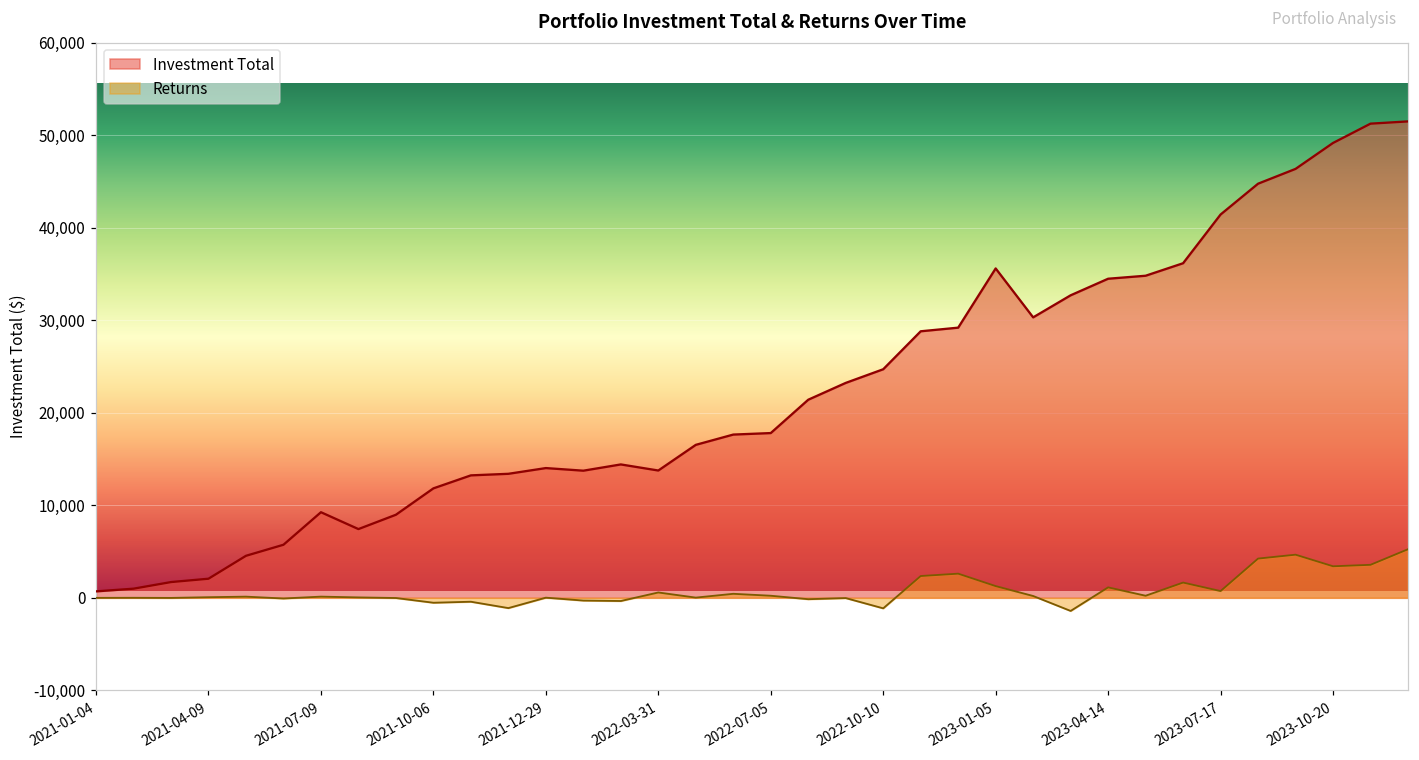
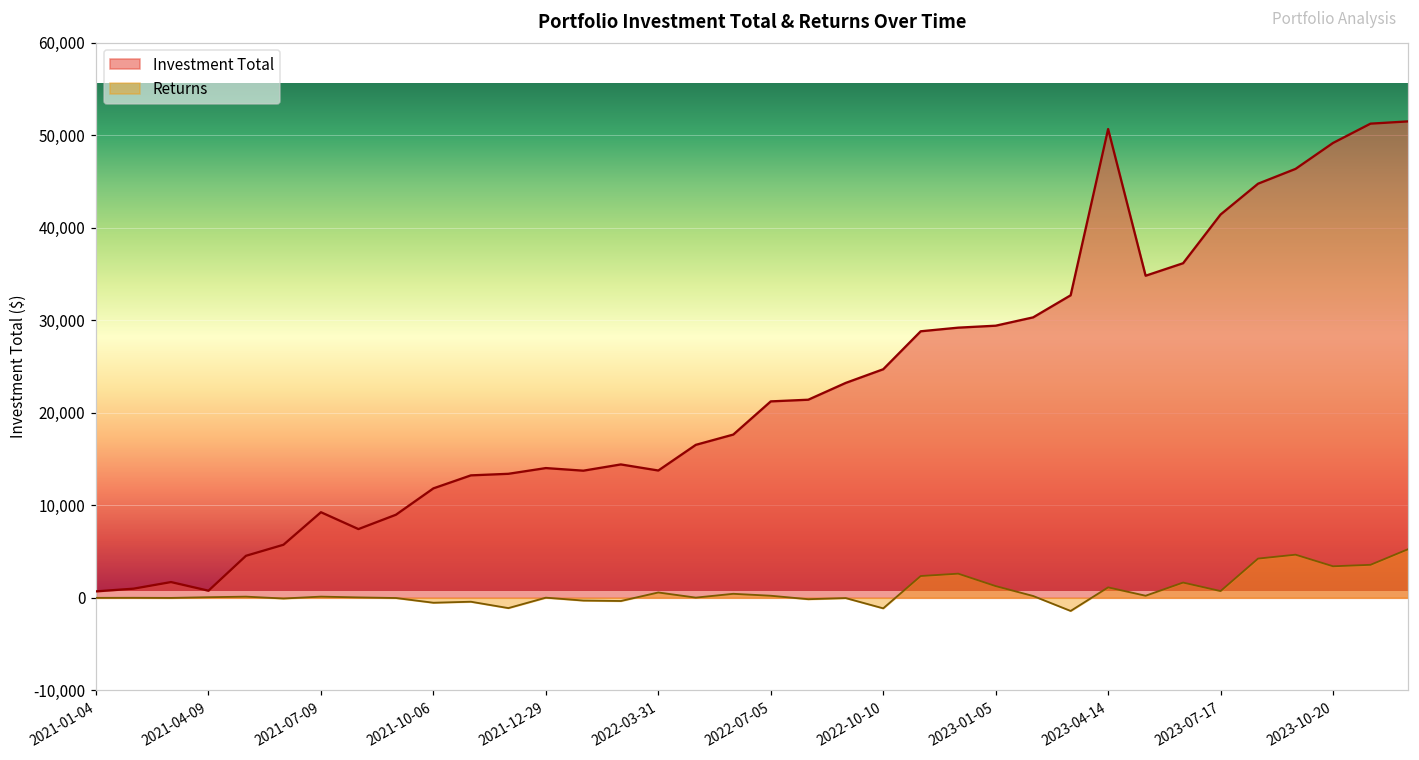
  {
    "Investment Total": {
      "2021-01-04": "1,000",
-     "2021-04-09": "2,000",
+     "2021-04-09": "1,000",
      "2021-07-09": "9,000",
      "2021-10-06": "12,000",
      "2021-12-29": "14,000",
      "2022-03-31": "14,000",
-     "2022-07-05": "18,000",
+     "2022-07-05": "21,000",
      "2022-10-10": "25,000",
-     "2023-01-05": "36,000",
-     "2023-04-14": "34,000",
+     "2023-01-05": "29,000",
+     "2023-04-14": "51,000",
      "2023-07-17": "41,000",
      "2023-10-20": "49,000"
    }
  }
